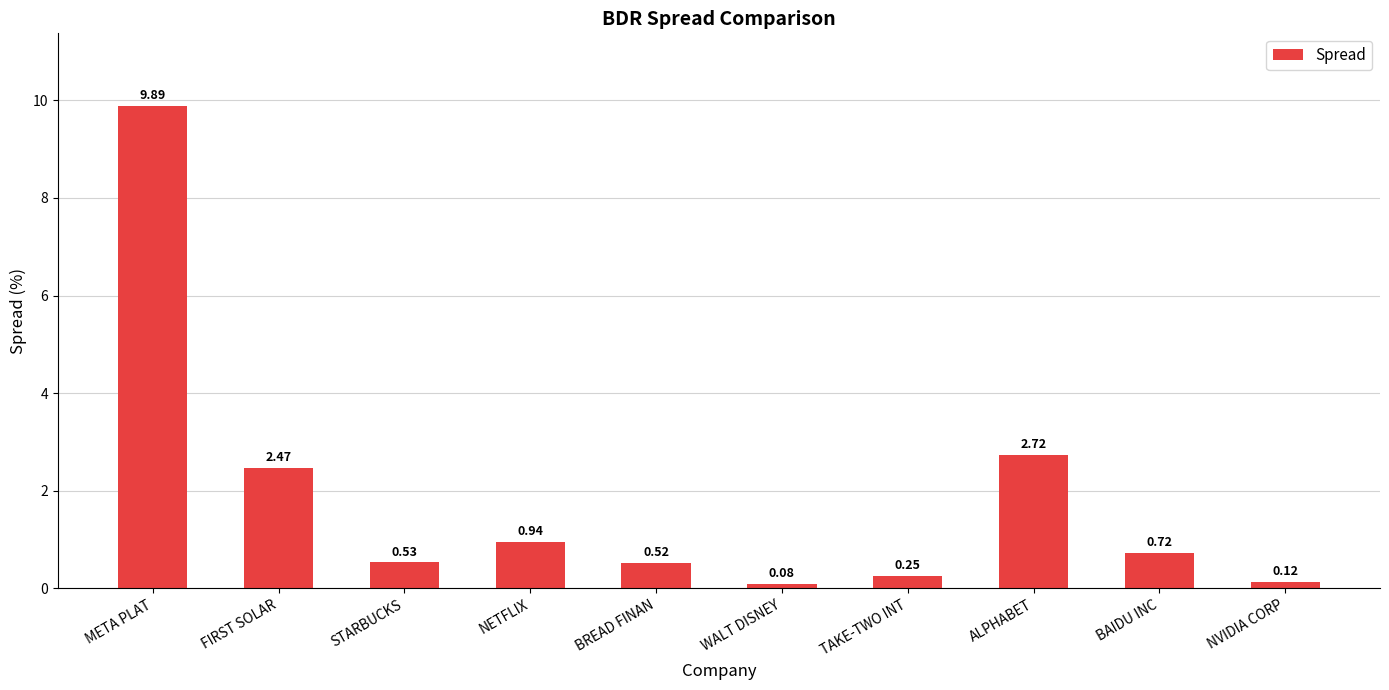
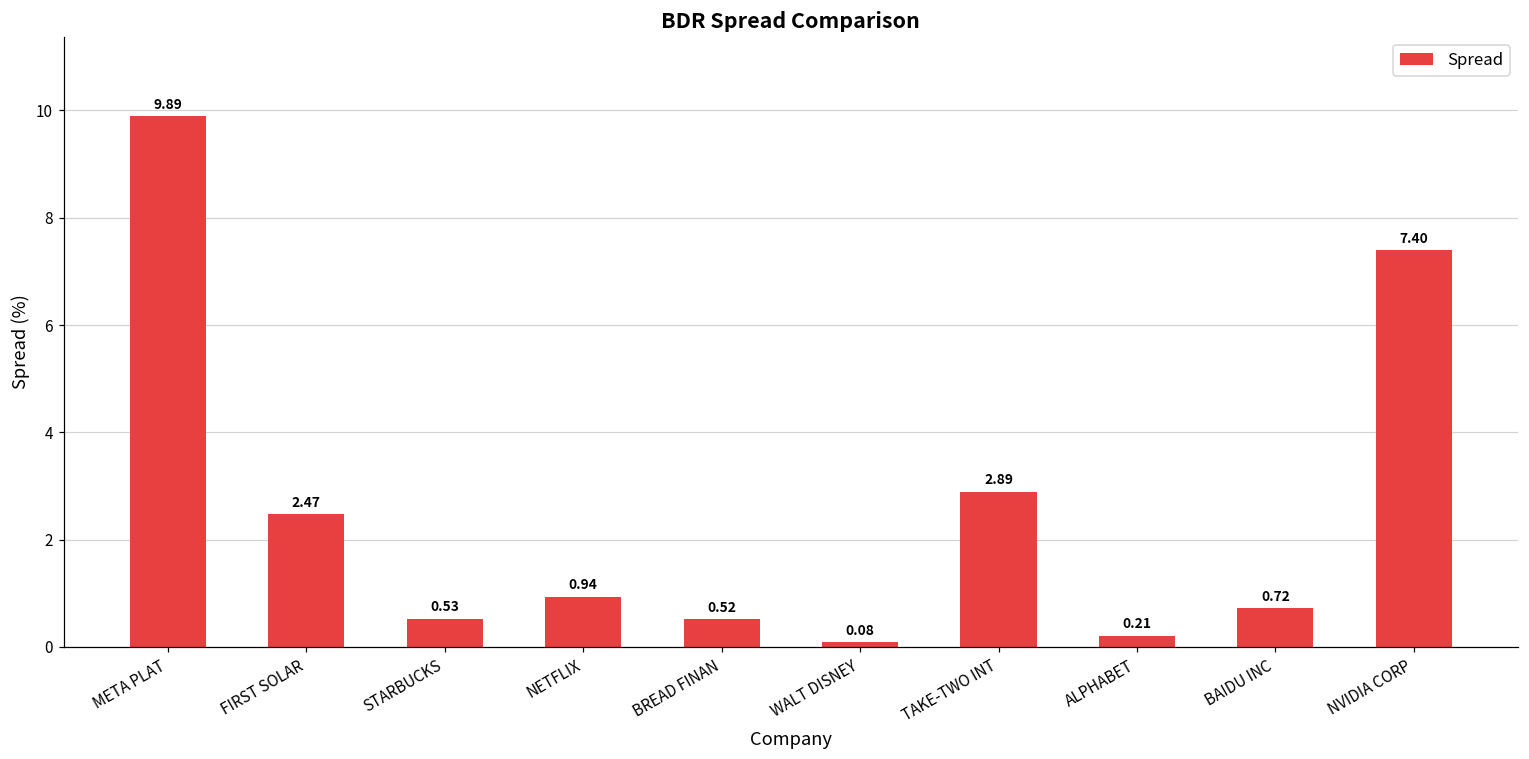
  {
    "META PLAT": 9.89,
    "FIRST SOLAR": 2.47,
    "STARBUCKS": 0.53,
    "NETFLIX": 0.94,
    "BREAD FINAN": 0.52,
    "WALT DISNEY": 0.08,
-   "TAKE-TWO INT": 0.25,
-   "ALPHABET": 2.72,
+   "TAKE-TWO INT": 2.89,
+   "ALPHABET": 0.21,
    "BAIDU INC": 0.72,
-   "NVIDIA CORP": 0.12
+   "NVIDIA CORP": 7.40
  }
